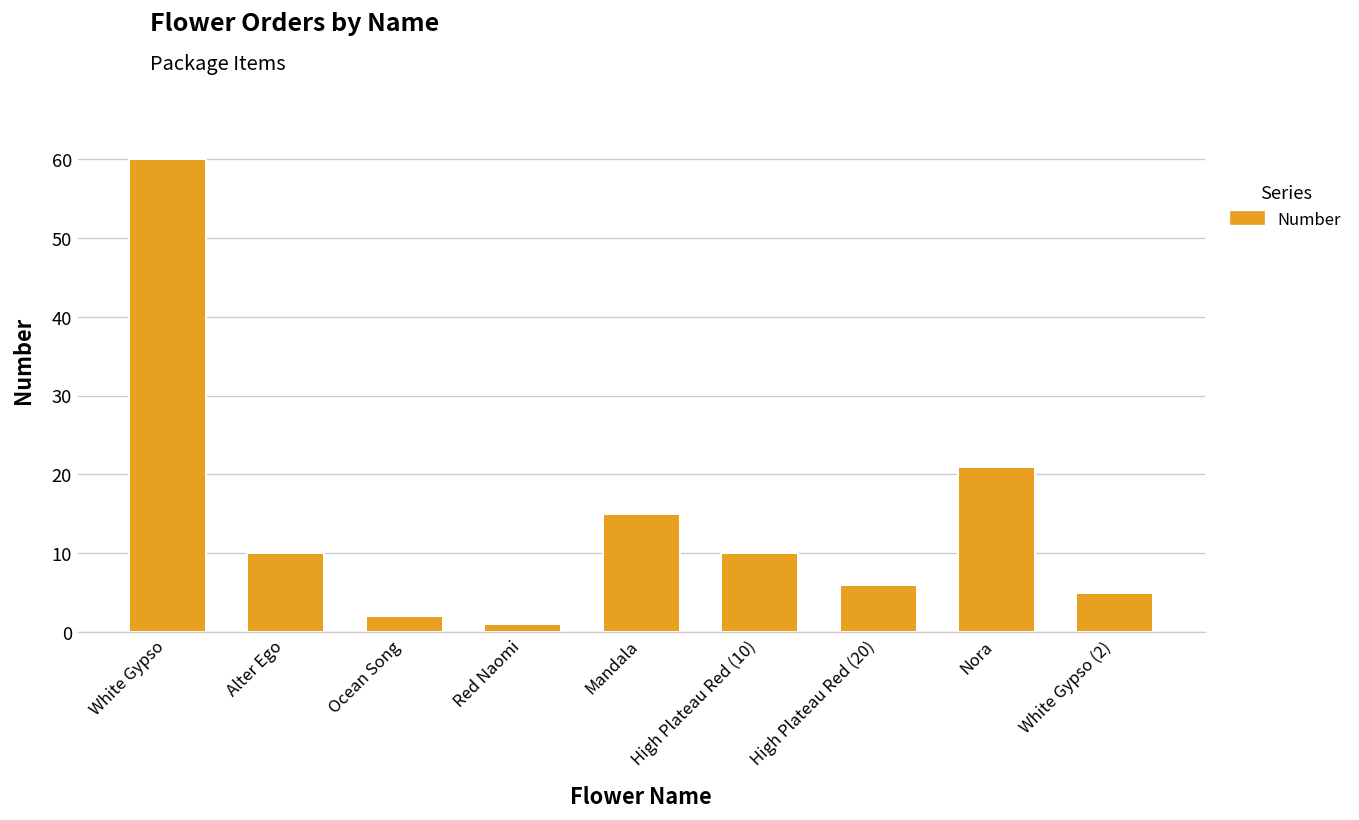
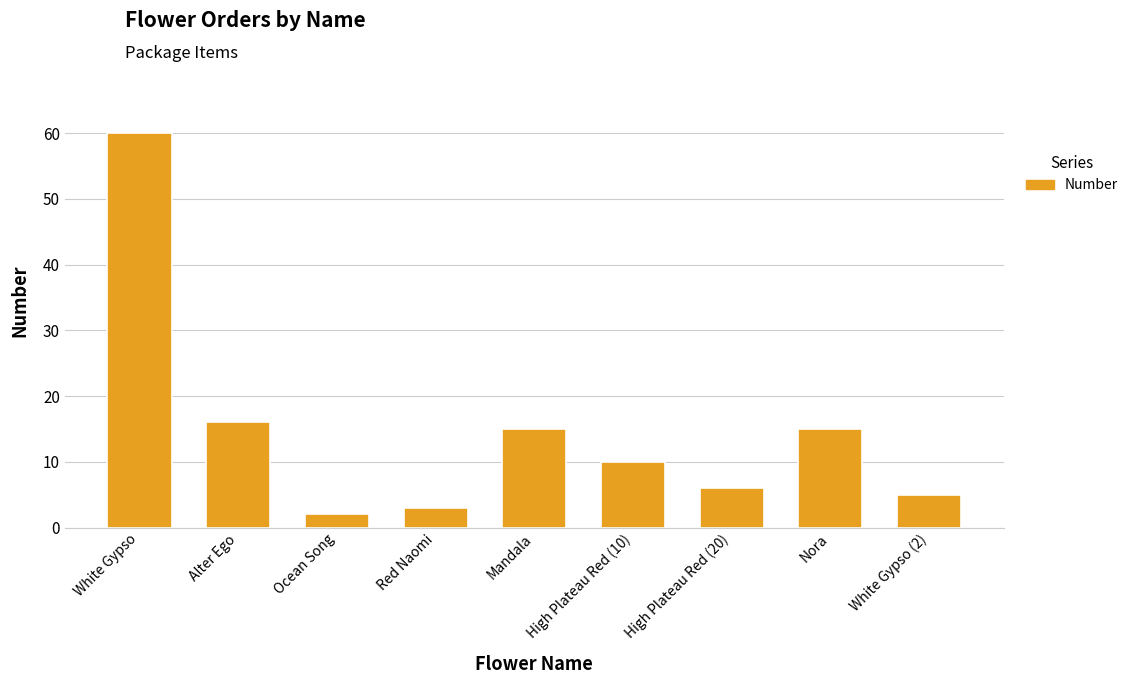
  {
    "White Gypso": 60,
-   "Alter Ego": 10,
+   "Alter Ego": 16,
    "Ocean Song": 2,
-   "Red Naomi": 1,
+   "Red Naomi": 3,
    "Mandala": 15,
    "High Plateau Red (10)": 10,
    "High Plateau Red (20)": 6,
-   "Nora": 21,
+   "Nora": 15,
    "White Gypso (2)": 5
  }
